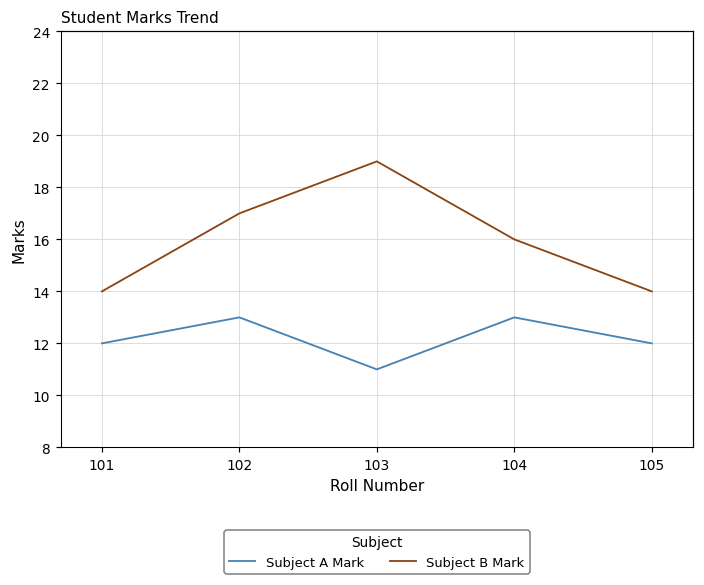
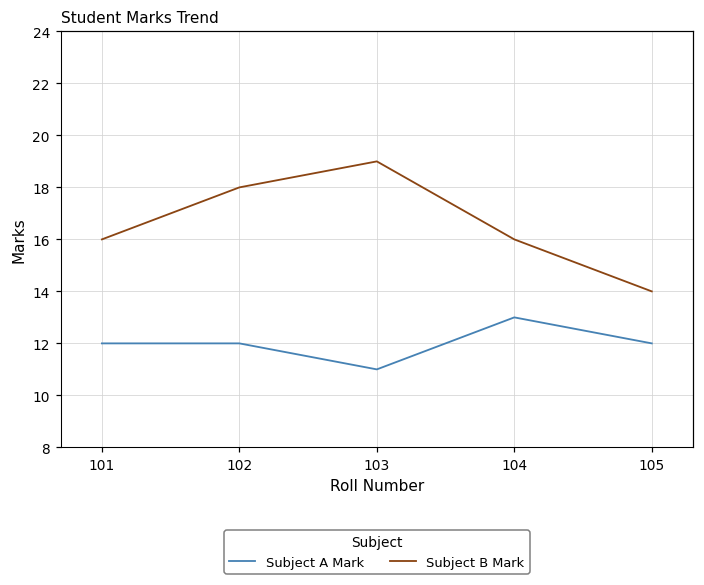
  {
    "Subject A Mark": {
      "101": 12,
-     "102": 13,
+     "102": 12,
      "103": 11,
      "104": 13,
      "105": 12
    },
    "Subject B Mark": {
-     "101": 14,
-     "102": 17,
+     "101": 16,
+     "102": 18,
      "103": 19,
      "104": 16,
      "105": 14
    }
  }
